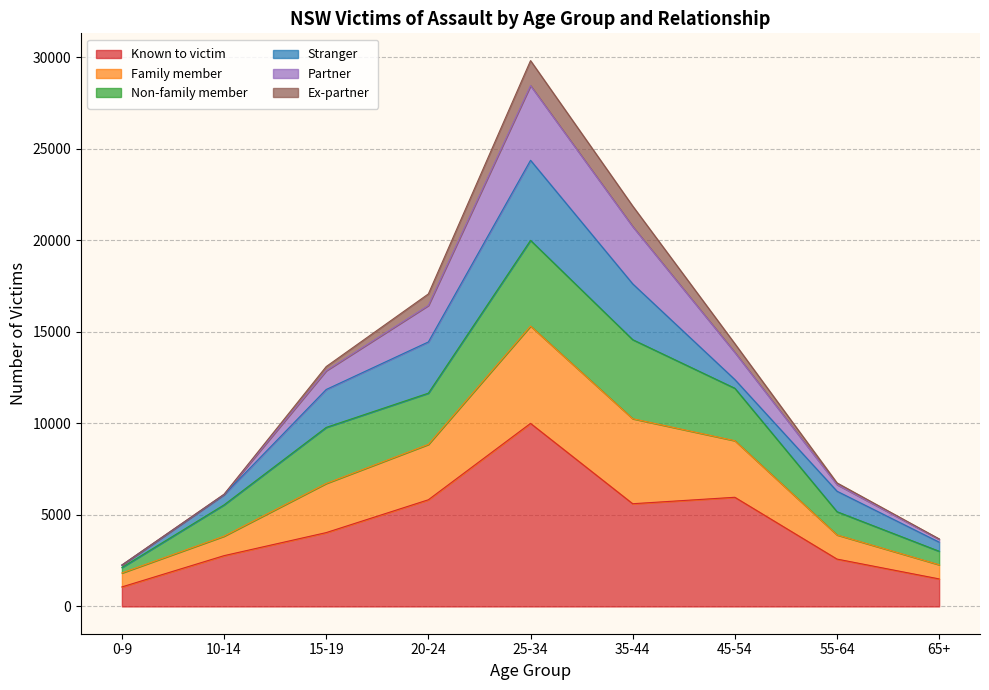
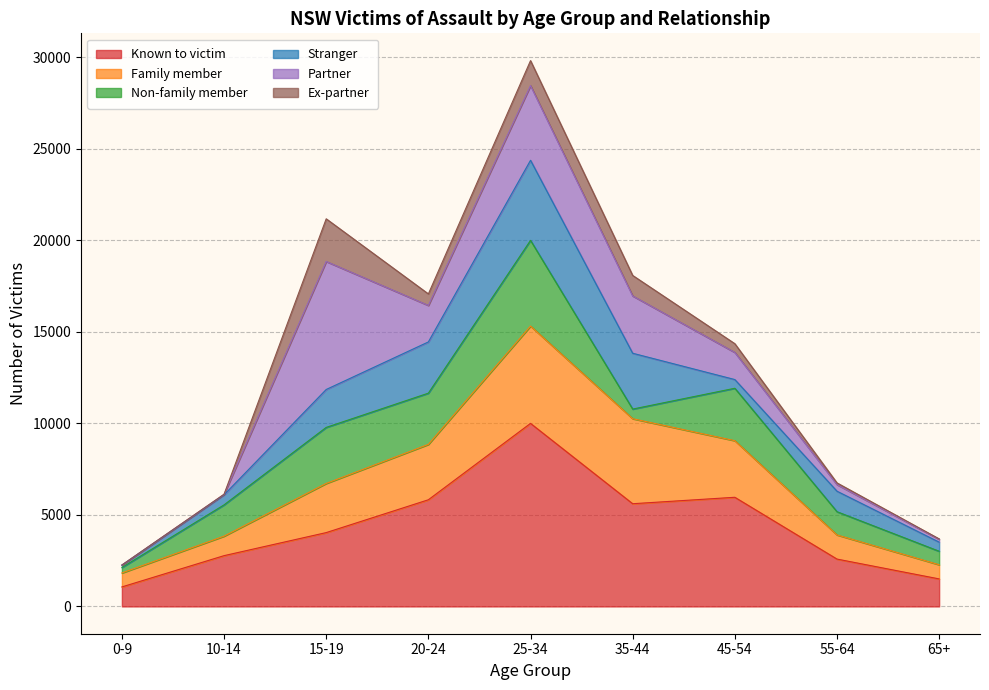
  {
    "Known to victim": {
      "0-9": 1100,
      "10-14": 2800,
      "15-19": 4000,
      "20-24": 5800,
      "25-34": 10000,
      "35-44": 5600,
      "45-54": 6000,
      "55-64": 2600,
      "65+": 1500
    },
    "Family member": {
      "0-9": 800,
      "10-14": 1100,
      "15-19": 2700,
      "20-24": 3000,
      "25-34": 5300,
      "35-44": 4600,
      "45-54": 3100,
      "55-64": 1300,
      "65+": 800
    },
    "Non-family member": {
      "10-14": 1700,
      "15-19": 3100,
      "20-24": 2800,
      "25-34": 4700,
-     "35-44": 4300,
+     "35-44": 500,
      "45-54": 2900,
      "55-64": 1300,
      "65+": 700
    },
    "Stranger": {
      "15-19": 2100,
      "20-24": 2800,
      "25-34": 4400,
      "35-44": 3100,
      "45-54": 500,
      "55-64": 1100,
      "65+": 500
    },
    "Partner": {
-     "15-19": 1000,
+     "15-19": 7000,
      "20-24": 2000,
      "25-34": 4100,
      "35-44": 3100,
      "45-54": 1500
    },
    "Ex-partner": {
-     "15-19": 200,
+     "15-19": 2300,
      "20-24": 600,
      "25-34": 1400,
      "35-44": 1100,
      "45-54": 500
    }
  }
